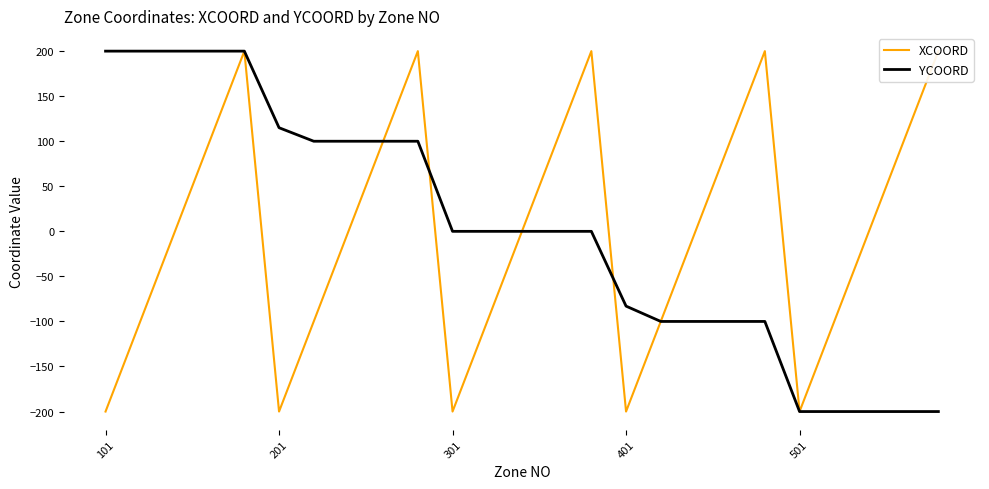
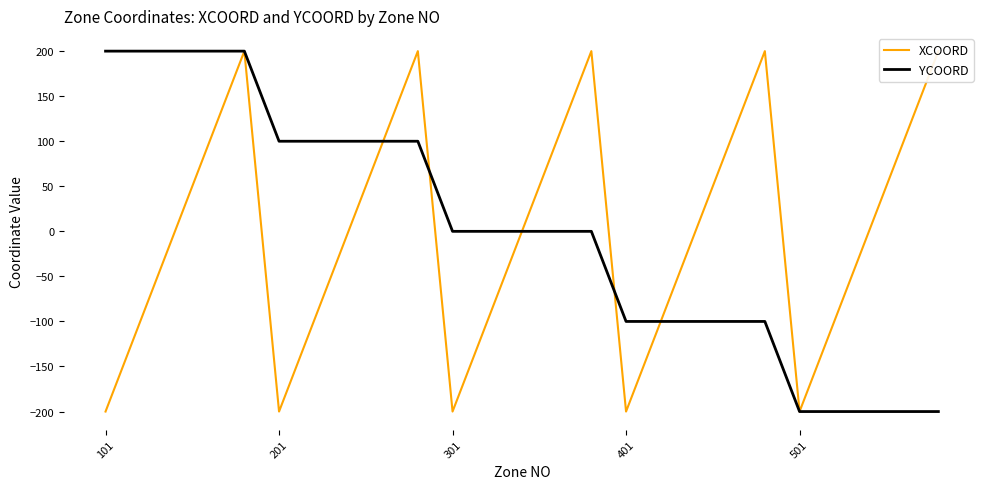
  {
    "XCOORD": {
      "101": -200,
      "201": -200,
      "301": -200,
      "401": -200
    },
    "YCOORD": {
      "101": 200,
-     "201": 120,
+     "201": 100,
      "301": 0,
-     "401": -80
+     "401": -100
    }
  }
